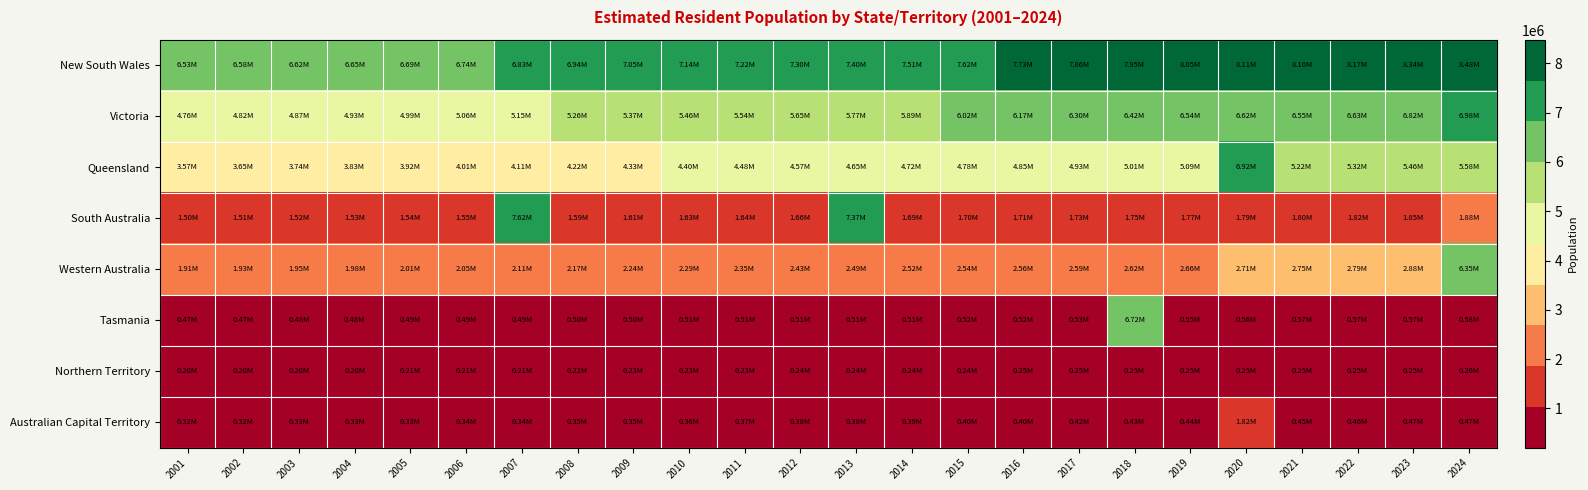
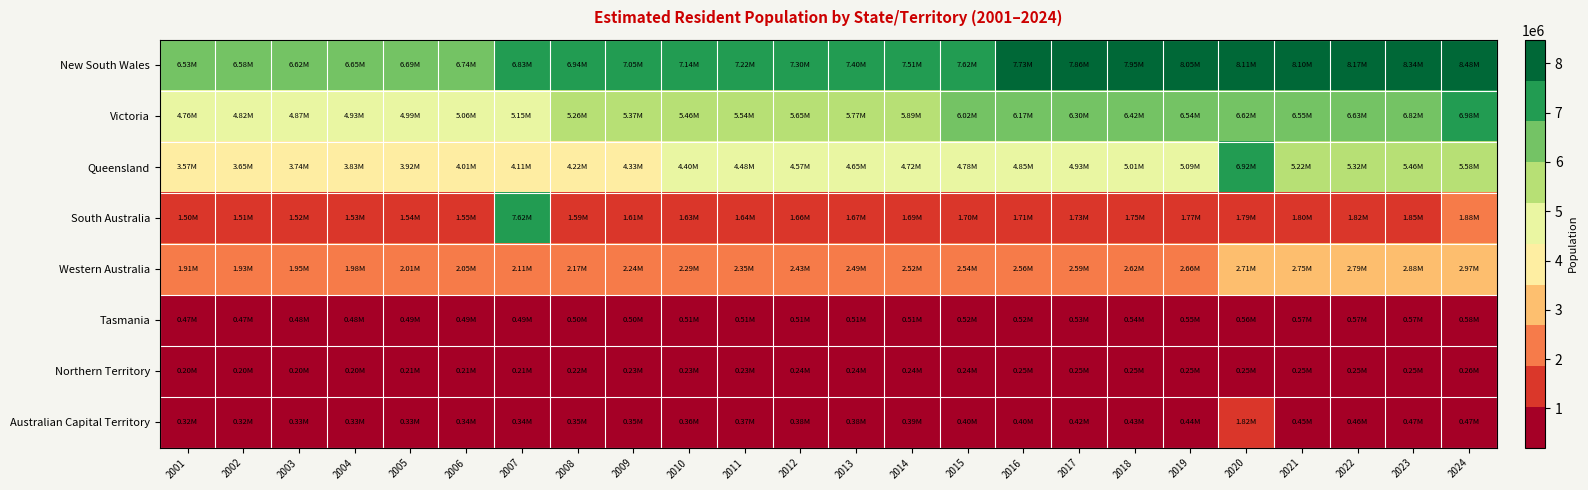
  {
    "New South Wales": {
      "2001": "6.53M",
      "2002": "6.58M",
      "2003": "6.62M",
      "2004": "6.65M",
      "2005": "6.69M",
      "2006": "6.74M",
      "2007": "6.83M",
      "2008": "6.94M",
      "2009": "7.05M",
      "2010": "7.14M",
      "2011": "7.22M",
      "2012": "7.30M",
      "2013": "7.40M",
      "2014": "7.51M",
      "2015": "7.62M",
      "2016": "7.73M",
      "2017": "7.86M",
      "2018": "7.95M",
      "2019": "8.05M",
      "2020": "8.11M",
      "2021": "8.10M",
      "2022": "8.17M",
      "2023": "8.34M",
      "2024": "8.48M"
    },
    "Victoria": {
      "2001": "4.76M",
      "2002": "4.82M",
      "2003": "4.87M",
      "2004": "4.93M",
      "2005": "4.99M",
      "2006": "5.06M",
      "2007": "5.15M",
      "2008": "5.26M",
      "2009": "5.37M",
      "2010": "5.46M",
      "2011": "5.54M",
      "2012": "5.65M",
      "2013": "5.77M",
      "2014": "5.89M",
      "2015": "6.02M",
      "2016": "6.17M",
      "2017": "6.30M",
      "2018": "6.42M",
      "2019": "6.54M",
      "2020": "6.62M",
      "2021": "6.55M",
      "2022": "6.63M",
      "2023": "6.82M",
      "2024": "6.98M"
    },
    "Queensland": {
      "2001": "3.57M",
      "2002": "3.65M",
      "2003": "3.74M",
      "2004": "3.83M",
      "2005": "3.92M",
      "2006": "4.01M",
      "2007": "4.11M",
      "2008": "4.22M",
      "2009": "4.33M",
      "2010": "4.40M",
      "2011": "4.48M",
      "2012": "4.57M",
      "2013": "4.65M",
      "2014": "4.72M",
      "2015": "4.78M",
      "2016": "4.85M",
      "2017": "4.93M",
      "2018": "5.01M",
      "2019": "5.09M",
      "2020": "6.92M",
      "2021": "5.22M",
      "2022": "5.32M",
      "2023": "5.46M",
      "2024": "5.58M"
    },
    "South Australia": {
      "2001": "1.50M",
      "2002": "1.51M",
      "2003": "1.52M",
      "2004": "1.53M",
      "2005": "1.54M",
      "2006": "1.55M",
      "2007": "7.62M",
      "2008": "1.59M",
      "2009": "1.61M",
      "2010": "1.63M",
      "2011": "1.64M",
      "2012": "1.66M",
-     "2013": "7.37M",
+     "2013": "1.67M",
      "2014": "1.69M",
      "2015": "1.70M",
      "2016": "1.71M",
      "2017": "1.73M",
      "2018": "1.75M",
      "2019": "1.77M",
      "2020": "1.79M",
      "2021": "1.80M",
      "2022": "1.82M",
      "2023": "1.85M",
      "2024": "1.88M"
    },
    "Western Australia": {
      "2001": "1.91M",
      "2002": "1.93M",
      "2003": "1.95M",
      "2004": "1.98M",
      "2005": "2.01M",
      "2006": "2.05M",
      "2007": "2.11M",
      "2008": "2.17M",
      "2009": "2.24M",
      "2010": "2.29M",
      "2011": "2.35M",
      "2012": "2.43M",
      "2013": "2.49M",
      "2014": "2.52M",
      "2015": "2.54M",
      "2016": "2.56M",
      "2017": "2.59M",
      "2018": "2.62M",
      "2019": "2.66M",
      "2020": "2.71M",
      "2021": "2.75M",
      "2022": "2.79M",
      "2023": "2.88M",
-     "2024": "6.35M"
+     "2024": "2.97M"
    },
    "Tasmania": {
      "2001": "0.47M",
      "2002": "0.47M",
      "2003": "0.48M",
      "2004": "0.48M",
      "2005": "0.49M",
      "2006": "0.49M",
      "2007": "0.49M",
      "2008": "0.50M",
      "2009": "0.50M",
      "2010": "0.51M",
      "2011": "0.51M",
      "2012": "0.51M",
      "2013": "0.51M",
      "2014": "0.51M",
      "2015": "0.52M",
      "2016": "0.52M",
      "2017": "0.53M",
-     "2018": "6.72M",
+     "2018": "0.54M",
      "2019": "0.55M",
      "2020": "0.56M",
      "2021": "0.57M",
      "2022": "0.57M",
      "2023": "0.57M",
      "2024": "0.58M"
    },
    "Northern Territory": {
      "2001": "0.20M",
      "2002": "0.20M",
      "2003": "0.20M",
      "2004": "0.20M",
      "2005": "0.21M",
      "2006": "0.21M",
      "2007": "0.21M",
      "2008": "0.22M",
      "2009": "0.23M",
      "2010": "0.23M",
      "2011": "0.23M",
      "2012": "0.24M",
      "2013": "0.24M",
      "2014": "0.24M",
      "2015": "0.24M",
      "2016": "0.25M",
      "2017": "0.25M",
      "2018": "0.25M",
      "2019": "0.25M",
      "2020": "0.25M",
      "2021": "0.25M",
      "2022": "0.25M",
      "2023": "0.25M",
      "2024": "0.26M"
    },
    "Australian Capital Territory": {
      "2001": "0.32M",
      "2002": "0.32M",
      "2003": "0.33M",
      "2004": "0.33M",
      "2005": "0.33M",
      "2006": "0.34M",
      "2007": "0.34M",
      "2008": "0.35M",
      "2009": "0.35M",
      "2010": "0.36M",
      "2011": "0.37M",
      "2012": "0.38M",
      "2013": "0.38M",
      "2014": "0.39M",
      "2015": "0.40M",
      "2016": "0.40M",
      "2017": "0.42M",
      "2018": "0.43M",
      "2019": "0.44M",
      "2020": "1.82M",
      "2021": "0.45M",
      "2022": "0.46M",
      "2023": "0.47M",
      "2024": "0.47M"
    }
  }
